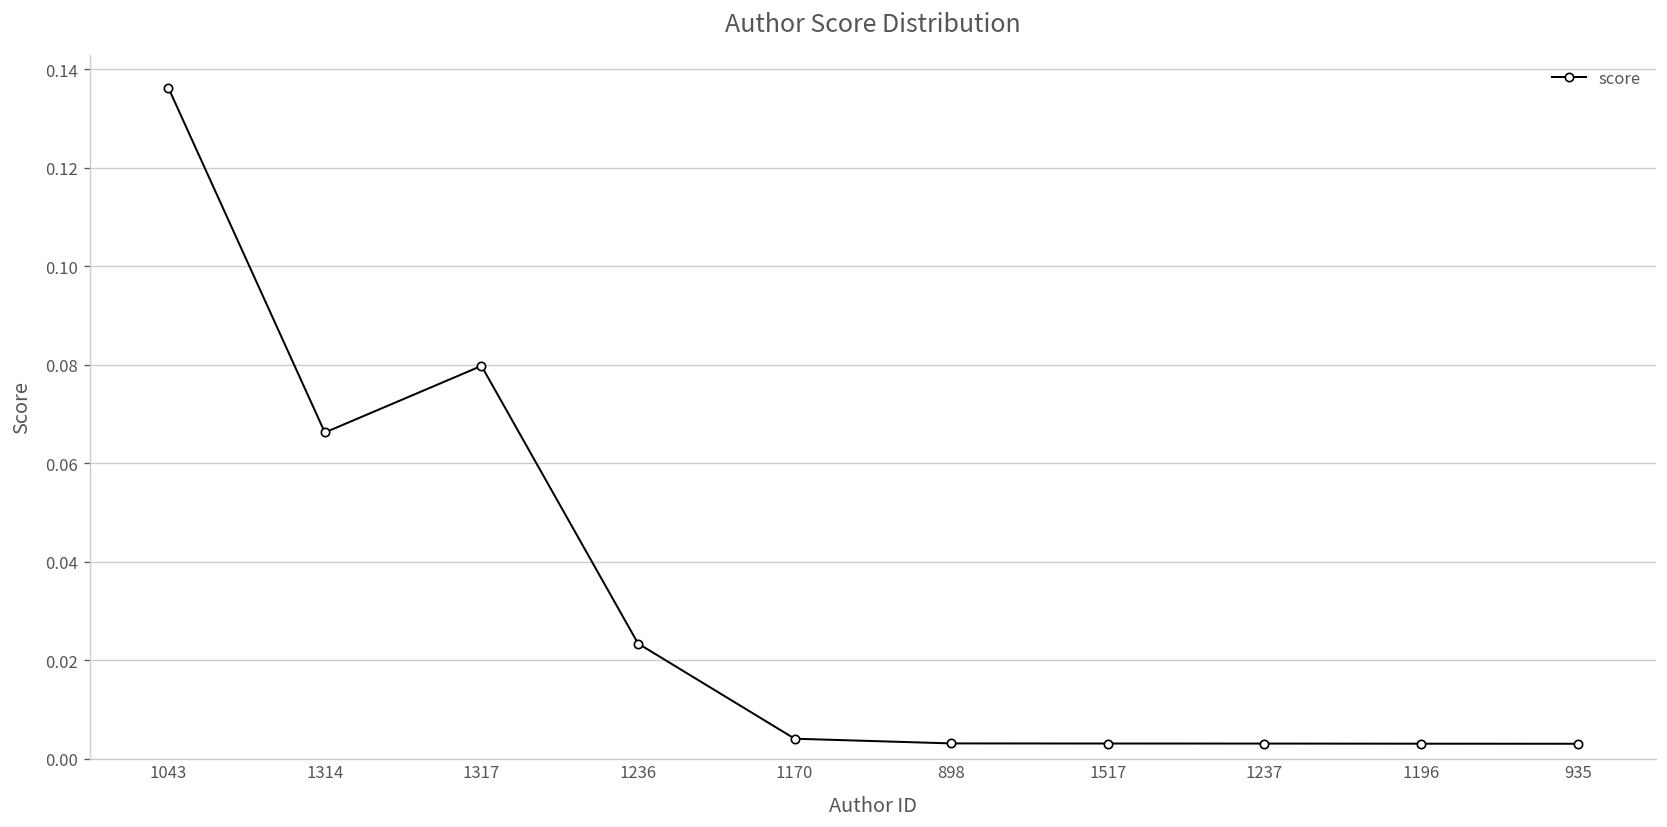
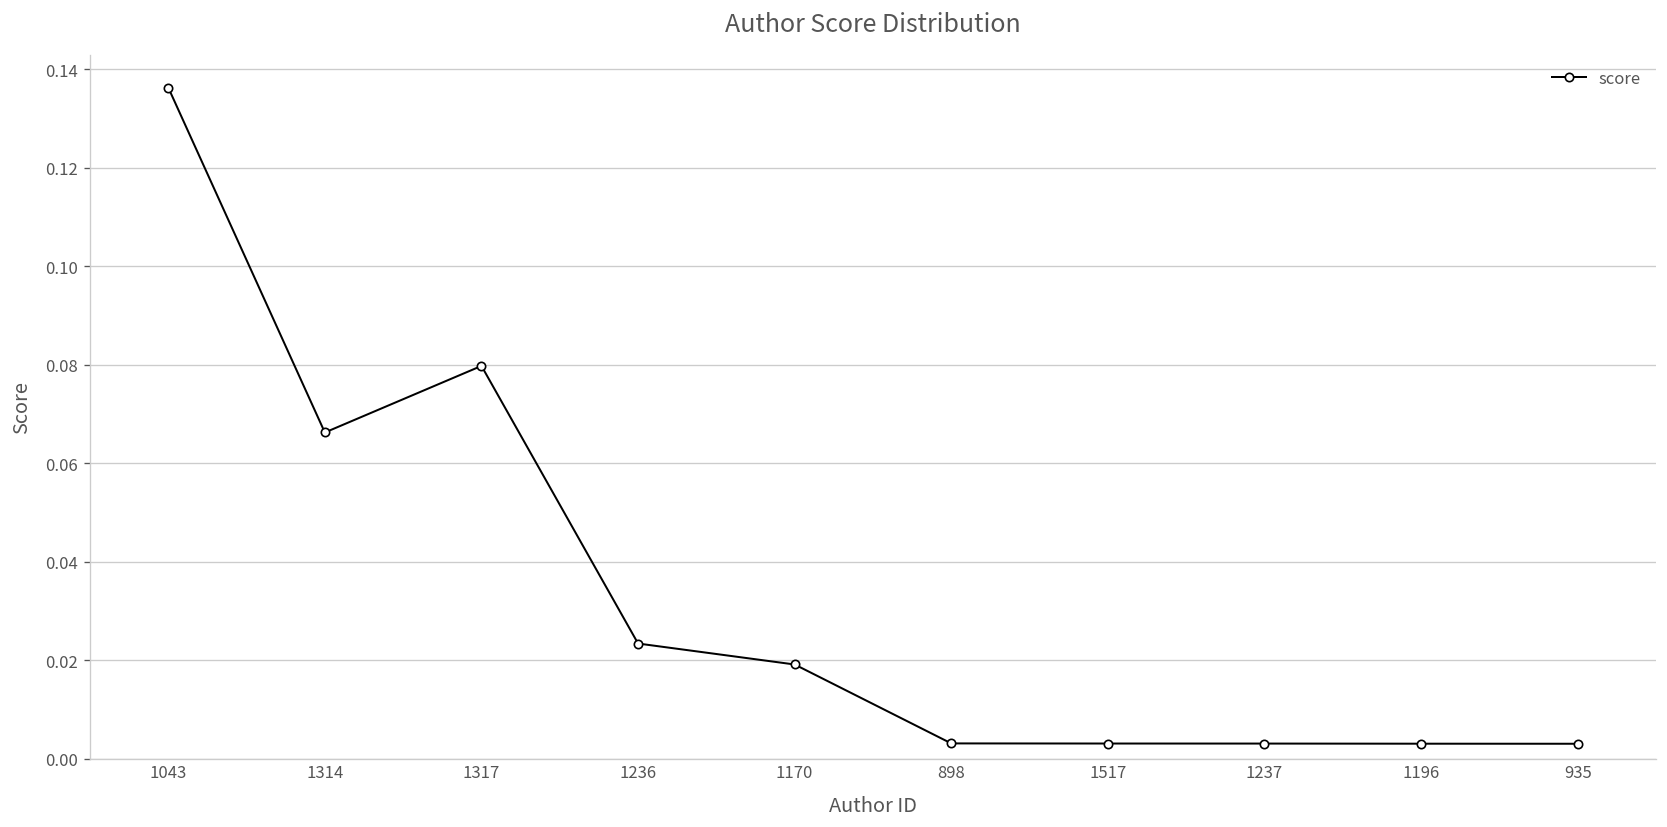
  {
    "1043": 0.136,
    "1314": 0.066,
    "1317": 0.080,
    "1236": 0.023,
-   "1170": 0.004,
+   "1170": 0.019,
    "898": 0.003,
    "1517": 0.003,
    "1237": 0.003,
    "1196": 0.003,
    "935": 0.003
  }
